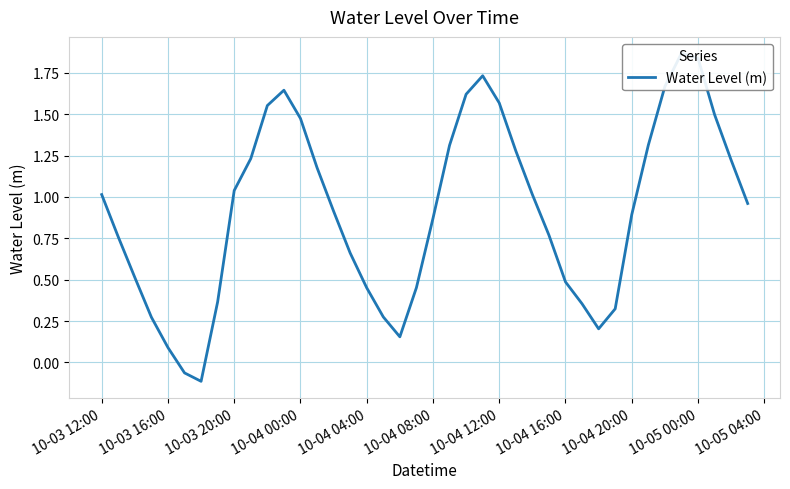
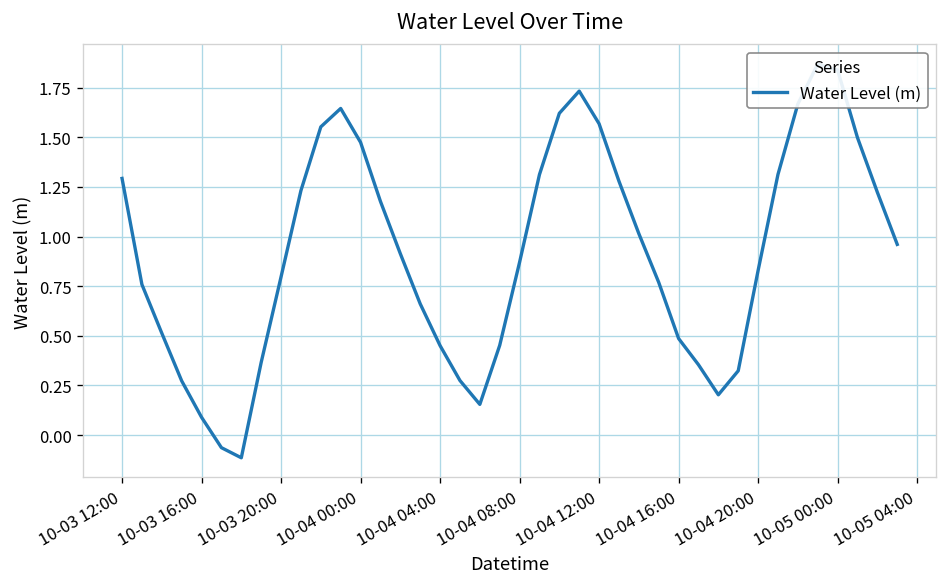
  {
-   "10-03 12:00": 1.01,
+   "10-03 12:00": 1.29,
    "10-03 16:00": 0.09,
-   "10-03 20:00": 1.04,
+   "10-03 20:00": 0.80,
    "10-04 00:00": 1.47,
    "10-04 04:00": 0.45,
    "10-04 08:00": 0.87,
    "10-04 12:00": 1.57,
    "10-04 16:00": 0.49,
-   "10-04 20:00": 0.89
+   "10-04 20:00": 0.83
  }
